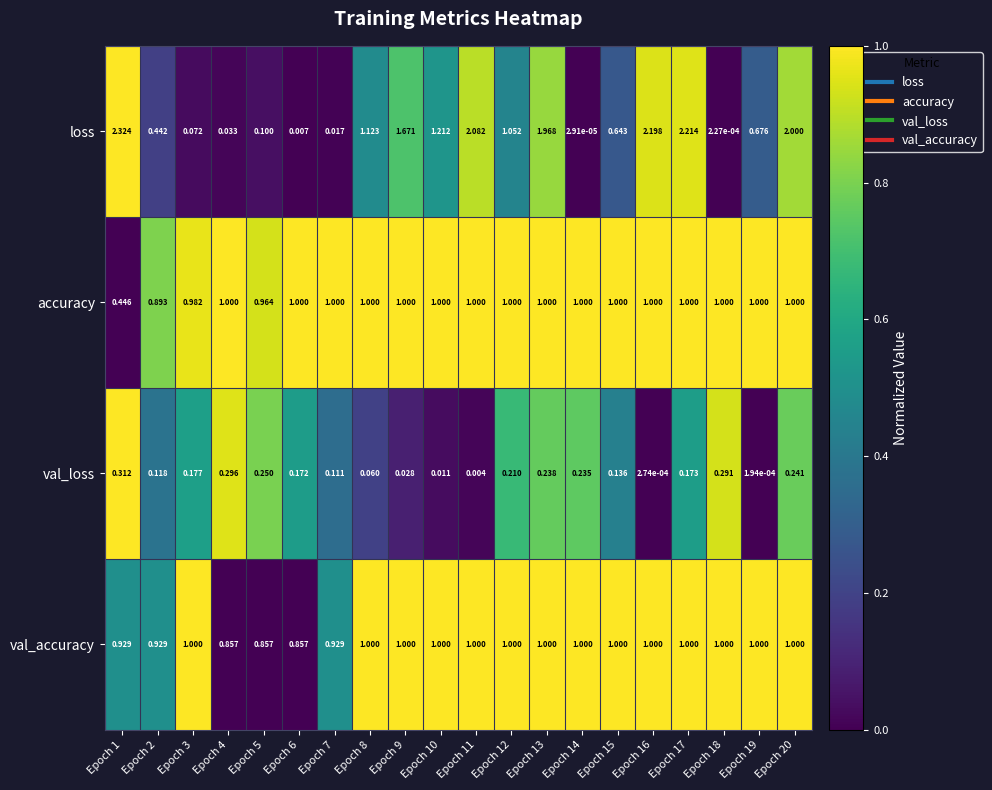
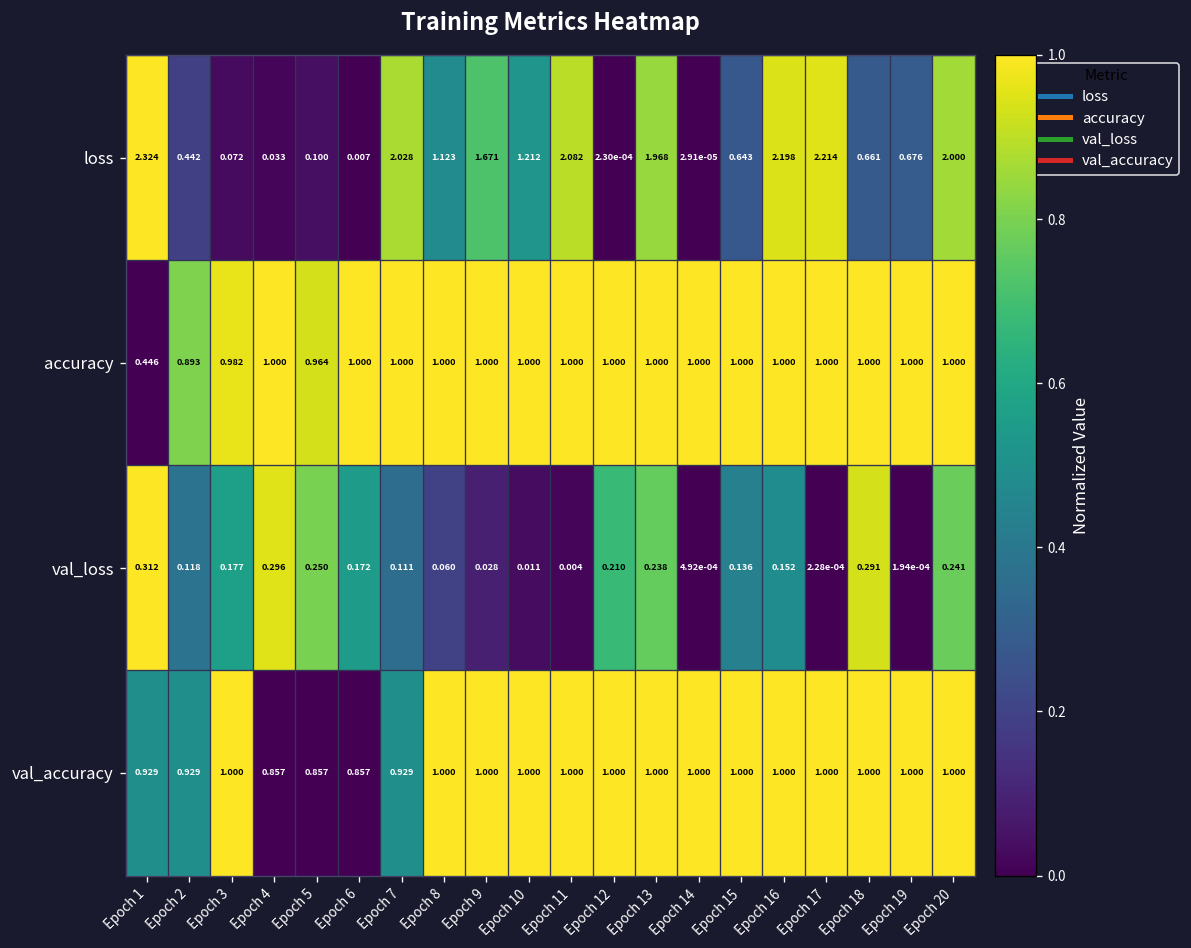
  {
    "loss": {
      "Epoch 1": "2.324",
      "Epoch 2": "0.442",
      "Epoch 3": "0.072",
      "Epoch 4": "0.033",
      "Epoch 5": "0.100",
      "Epoch 6": "0.007",
-     "Epoch 7": "0.017",
+     "Epoch 7": "2.028",
      "Epoch 8": "1.123",
      "Epoch 9": "1.671",
      "Epoch 10": "1.212",
      "Epoch 11": "2.082",
-     "Epoch 12": "1.052",
+     "Epoch 12": "2.30e-04",
      "Epoch 13": "1.968",
      "Epoch 14": "2.91e-05",
      "Epoch 15": "0.643",
      "Epoch 16": "2.198",
      "Epoch 17": "2.214",
-     "Epoch 18": "2.27e-04",
+     "Epoch 18": "0.661",
      "Epoch 19": "0.676",
      "Epoch 20": "2.000"
    },
    "accuracy": {
      "Epoch 1": "0.446",
      "Epoch 2": "0.893",
      "Epoch 3": "0.982",
      "Epoch 4": "1.000",
      "Epoch 5": "0.964",
      "Epoch 6": "1.000",
      "Epoch 7": "1.000",
      "Epoch 8": "1.000",
      "Epoch 9": "1.000",
      "Epoch 10": "1.000",
      "Epoch 11": "1.000",
      "Epoch 12": "1.000",
      "Epoch 13": "1.000",
      "Epoch 14": "1.000",
      "Epoch 15": "1.000",
      "Epoch 16": "1.000",
      "Epoch 17": "1.000",
      "Epoch 18": "1.000",
      "Epoch 19": "1.000",
      "Epoch 20": "1.000"
    },
    "val_loss": {
      "Epoch 1": "0.312",
      "Epoch 2": "0.118",
      "Epoch 3": "0.177",
      "Epoch 4": "0.296",
      "Epoch 5": "0.250",
      "Epoch 6": "0.172",
      "Epoch 7": "0.111",
      "Epoch 8": "0.060",
      "Epoch 9": "0.028",
      "Epoch 10": "0.011",
      "Epoch 11": "0.004",
      "Epoch 12": "0.210",
      "Epoch 13": "0.238",
-     "Epoch 14": "0.235",
+     "Epoch 14": "4.92e-04",
      "Epoch 15": "0.136",
-     "Epoch 16": "2.74e-04",
-     "Epoch 17": "0.173",
+     "Epoch 16": "0.152",
+     "Epoch 17": "2.28e-04",
      "Epoch 18": "0.291",
      "Epoch 19": "1.94e-04",
      "Epoch 20": "0.241"
    },
    "val_accuracy": {
      "Epoch 1": "0.929",
      "Epoch 2": "0.929",
      "Epoch 3": "1.000",
      "Epoch 4": "0.857",
      "Epoch 5": "0.857",
      "Epoch 6": "0.857",
      "Epoch 7": "0.929",
      "Epoch 8": "1.000",
      "Epoch 9": "1.000",
      "Epoch 10": "1.000",
      "Epoch 11": "1.000",
      "Epoch 12": "1.000",
      "Epoch 13": "1.000",
      "Epoch 14": "1.000",
      "Epoch 15": "1.000",
      "Epoch 16": "1.000",
      "Epoch 17": "1.000",
      "Epoch 18": "1.000",
      "Epoch 19": "1.000",
      "Epoch 20": "1.000"
    }
  }
